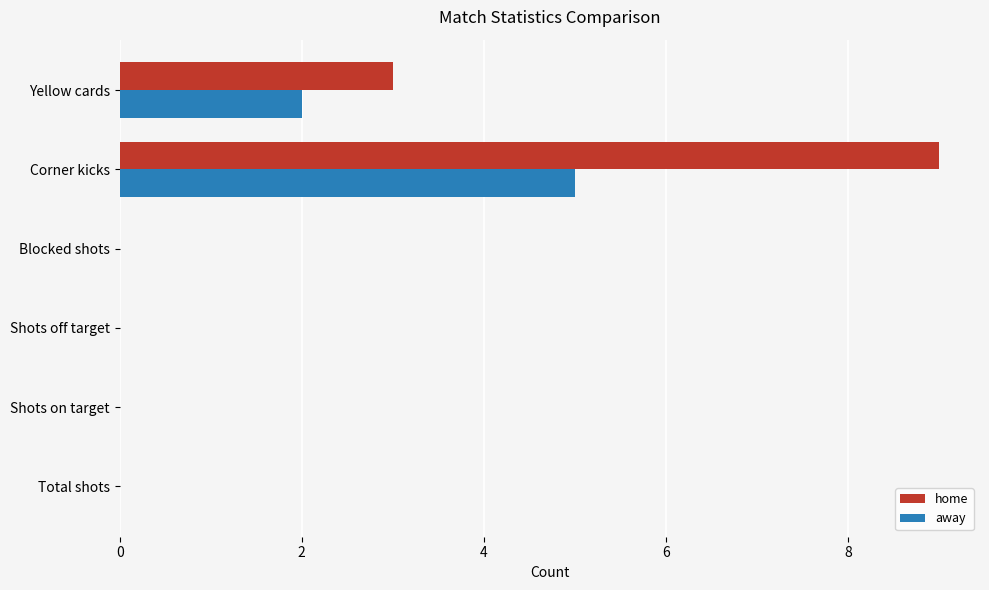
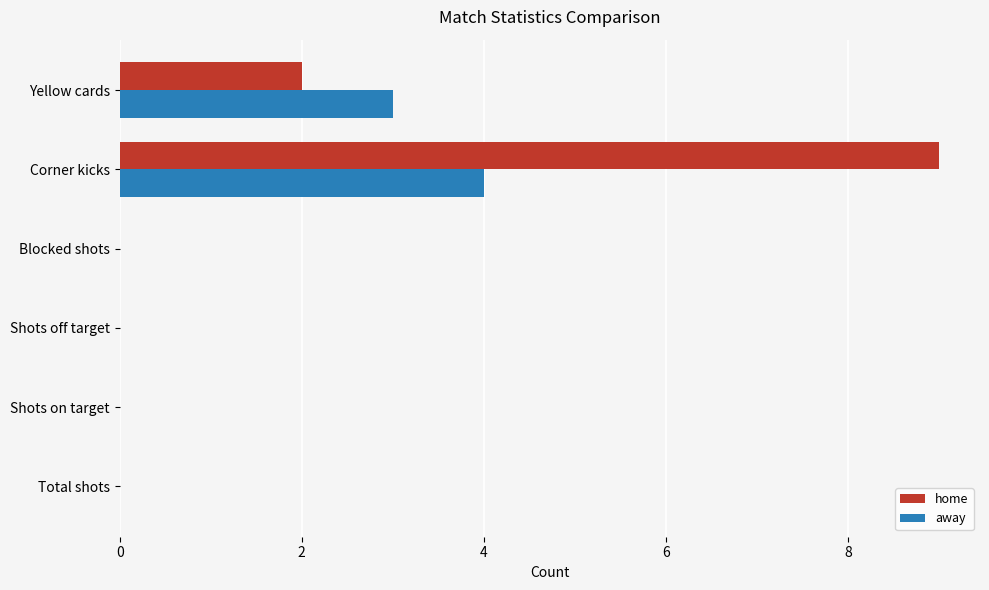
  {
    "home": {
-     "Yellow cards": 3,
+     "Yellow cards": 2,
      "Corner kicks": 9,
      "Blocked shots": 0,
      "Shots off target": 0,
      "Shots on target": 0,
      "Total shots": 0
    },
    "away": {
-     "Yellow cards": 2,
-     "Corner kicks": 5,
+     "Yellow cards": 3,
+     "Corner kicks": 4,
      "Blocked shots": 0,
      "Shots off target": 0,
      "Shots on target": 0,
      "Total shots": 0
    }
  }
